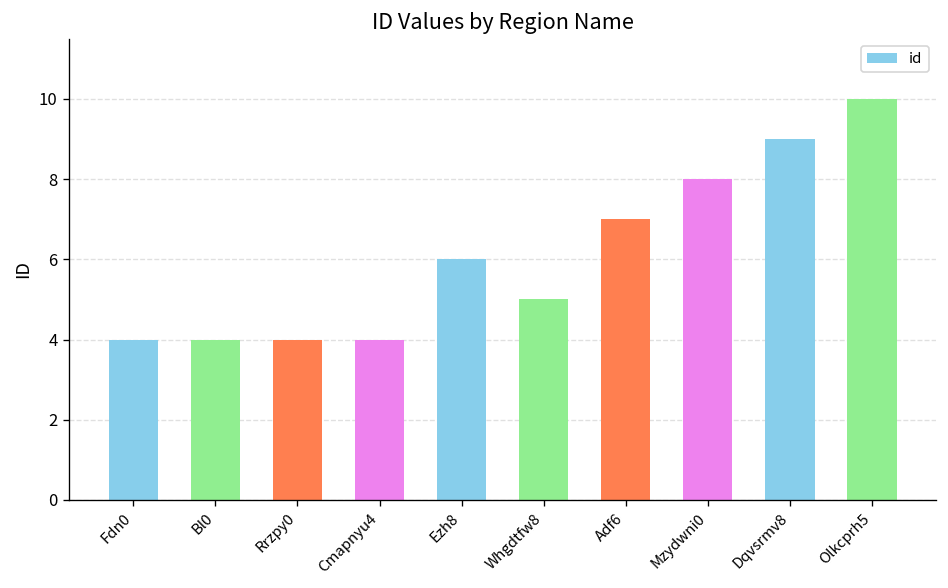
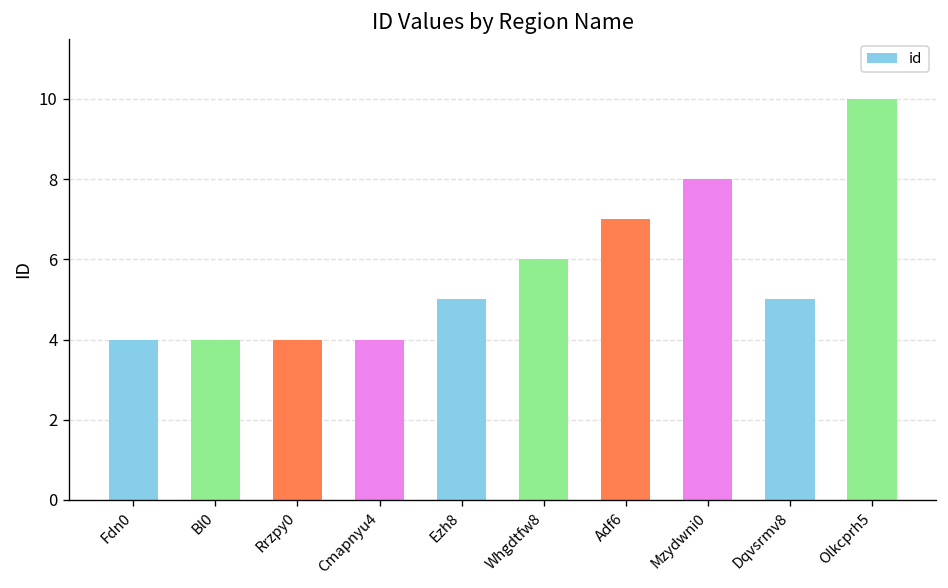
  {
    "Fdn0": 4,
    "Bl0": 4,
    "Rrzpy0": 4,
    "Cmapnyu4": 4,
-   "Ezh8": 6,
-   "Whgdtfw8": 5,
+   "Ezh8": 5,
+   "Whgdtfw8": 6,
    "Adf6": 7,
    "Mzydwni0": 8,
-   "Dqvsrmv8": 9,
+   "Dqvsrmv8": 5,
    "Olkcprh5": 10
  }
